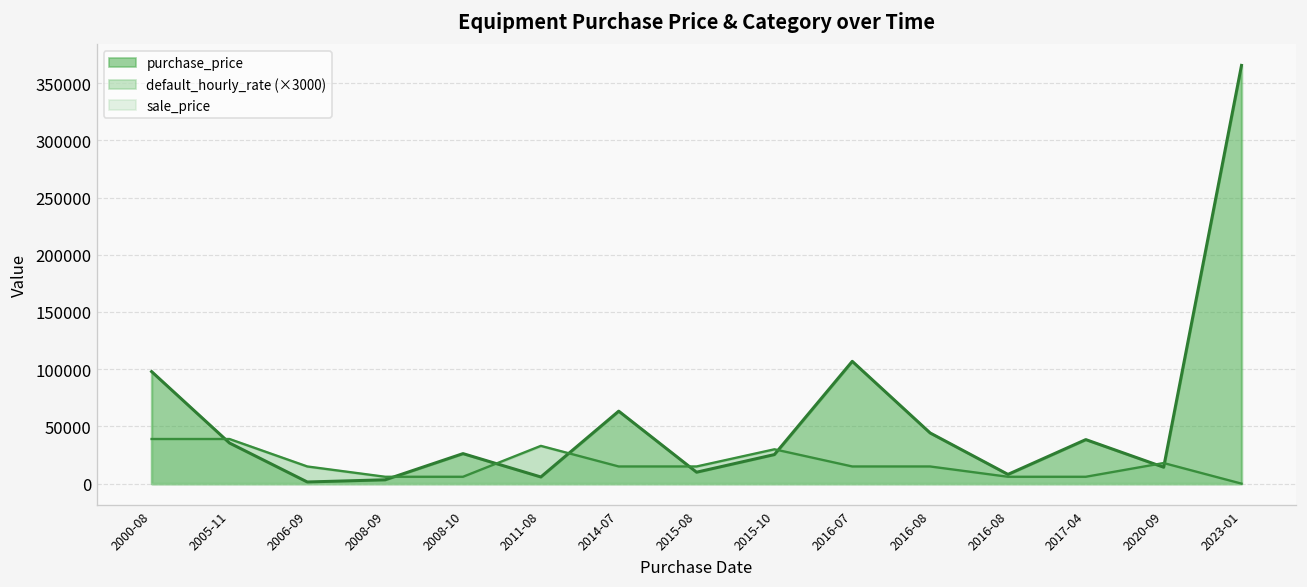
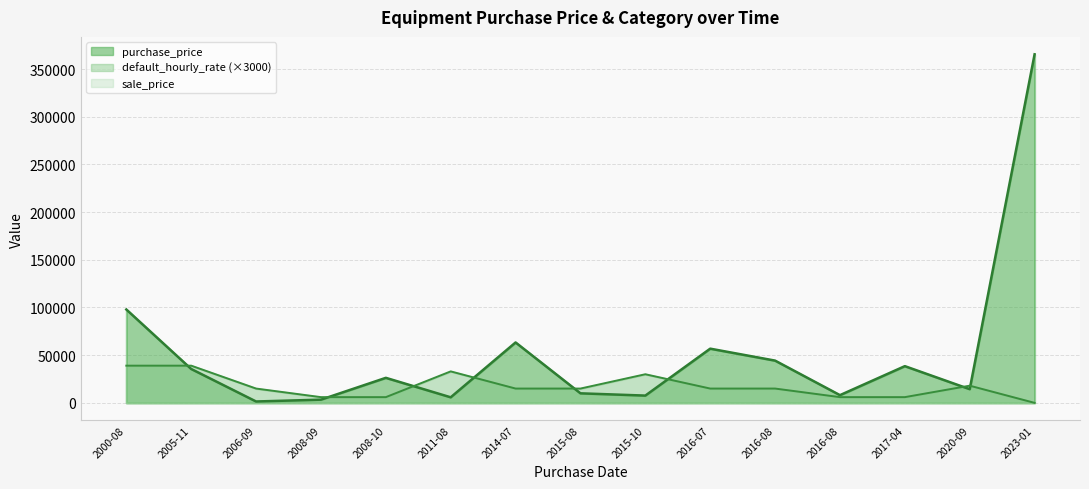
  {
    "purchase_price": {
      "2000-08": 100000,
      "2005-11": 40000,
      "2008-09": 0,
      "2008-10": 30000,
      "2011-08": 10000,
      "2014-07": 60000,
      "2015-08": 10000,
-     "2015-10": 30000,
-     "2016-07": 110000,
+     "2015-10": 10000,
+     "2016-07": 60000,
      "2017-04": 40000,
      "2020-09": 10000,
      "2023-01": 370000
    }
  }
